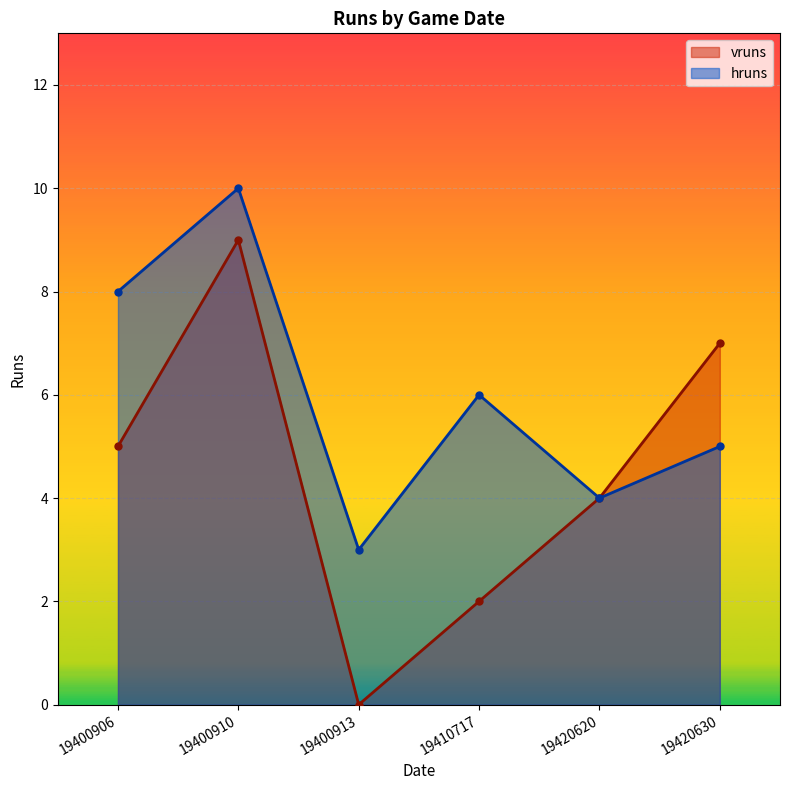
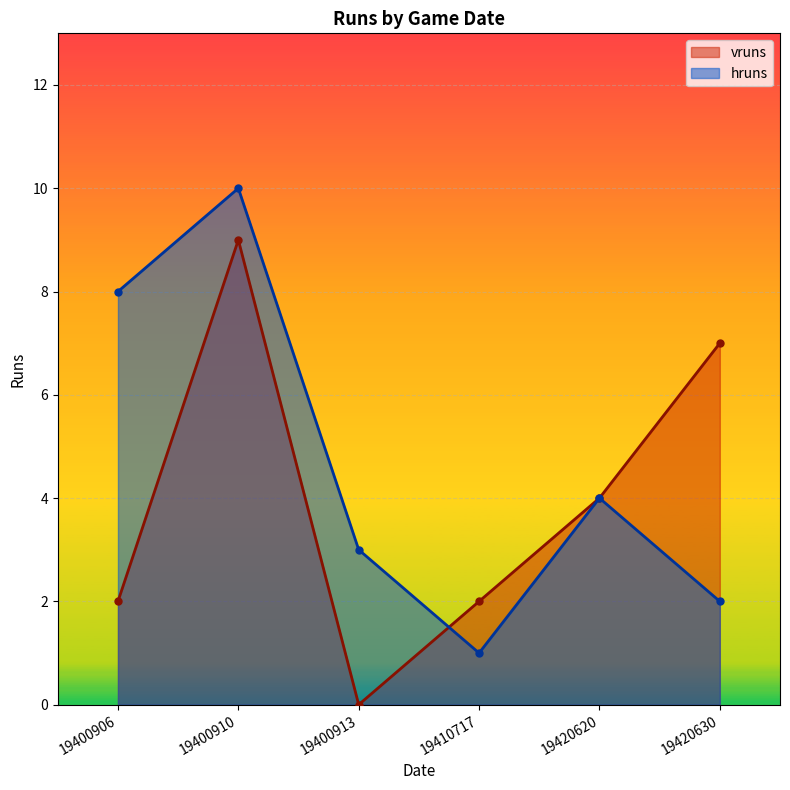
  {
    "vruns": {
-     "19400906": 5,
+     "19400906": 2,
      "19400910": 9,
      "19400913": 0,
      "19410717": 2,
      "19420630": 7
    },
    "hruns": {
      "19400906": 8,
      "19400910": 10,
      "19400913": 3,
-     "19410717": 6,
-     "19420630": 5
+     "19410717": 1,
+     "19420630": 2
    }
  }
